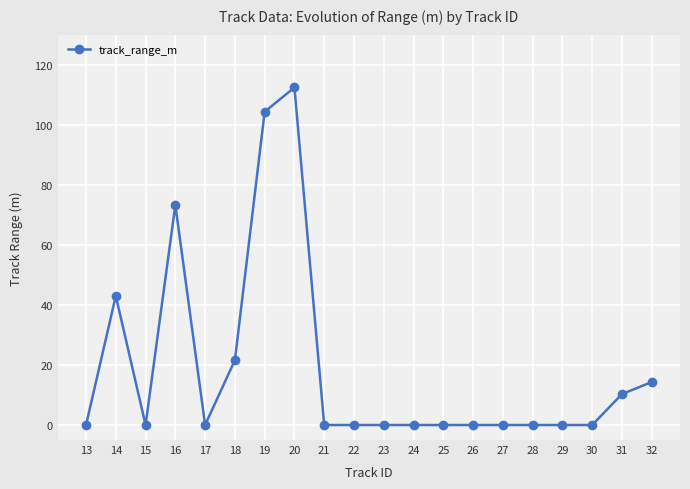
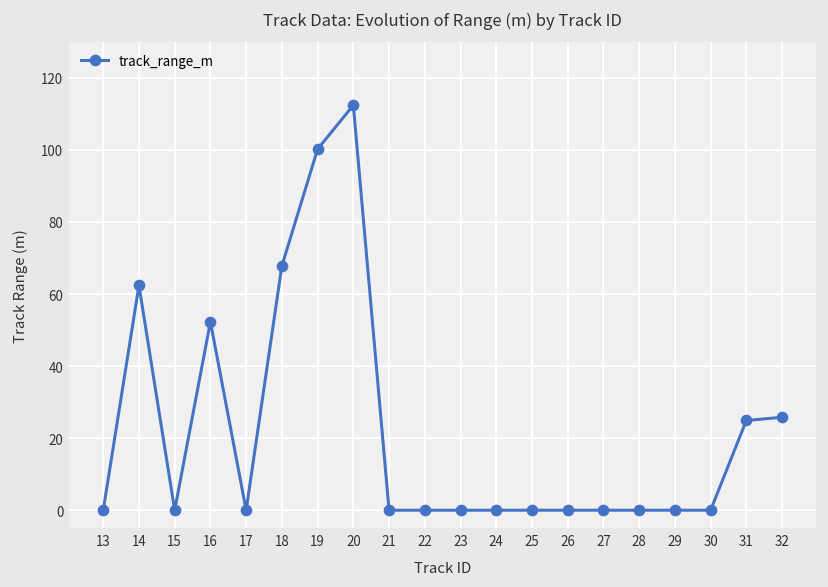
  {
    "13": 0,
-   "14": 43,
+   "14": 62,
    "15": 0,
-   "16": 73,
+   "16": 52,
    "17": 0,
-   "18": 22,
-   "19": 104,
+   "18": 68,
+   "19": 100,
    "20": 112,
    "21": 0,
    "22": 0,
    "23": 0,
    "24": 0,
    "25": 0,
    "26": 0,
    "27": 0,
    "28": 0,
    "29": 0,
    "30": 0,
-   "31": 10,
-   "32": 14
+   "31": 25,
+   "32": 26
  }
